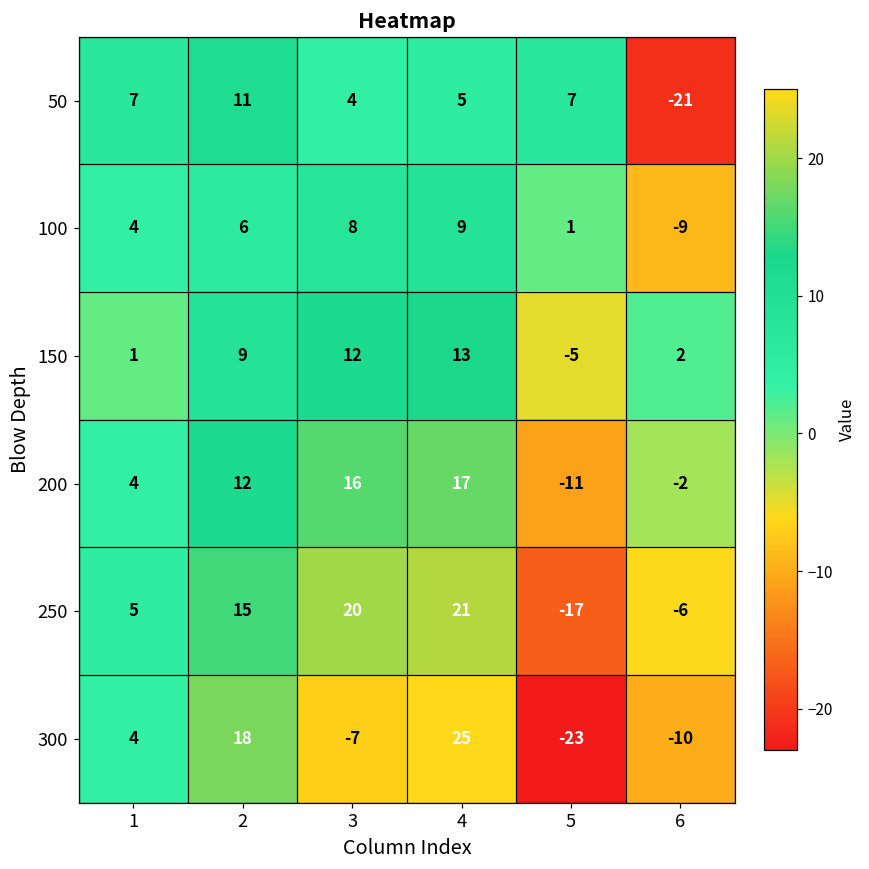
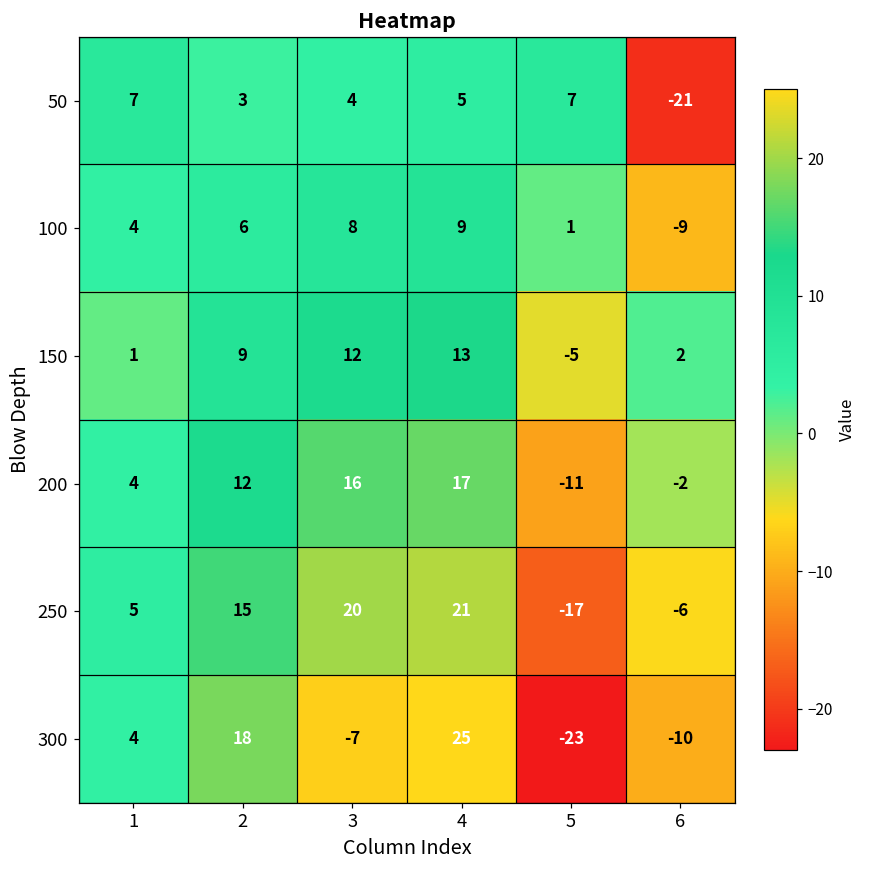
  {
    "50": {
      "1": 7,
-     "2": 11,
+     "2": 3,
      "3": 4,
      "4": 5,
      "5": 7,
      "6": -21
    },
    "100": {
      "1": 4,
      "2": 6,
      "3": 8,
      "4": 9,
      "5": 1,
      "6": -9
    },
    "150": {
      "1": 1,
      "2": 9,
      "3": 12,
      "4": 13,
      "5": -5,
      "6": 2
    },
    "200": {
      "1": 4,
      "2": 12,
      "3": 16,
      "4": 17,
      "5": -11,
      "6": -2
    },
    "250": {
      "1": 5,
      "2": 15,
      "3": 20,
      "4": 21,
      "5": -17,
      "6": -6
    },
    "300": {
      "1": 4,
      "2": 18,
      "3": -7,
      "4": 25,
      "5": -23,
      "6": -10
    }
  }
